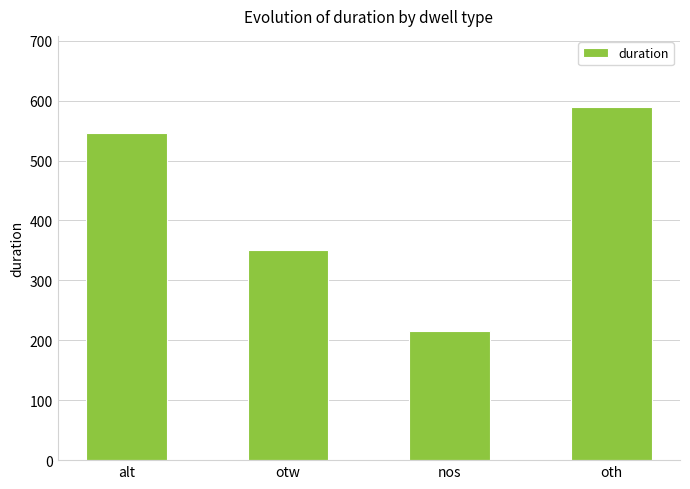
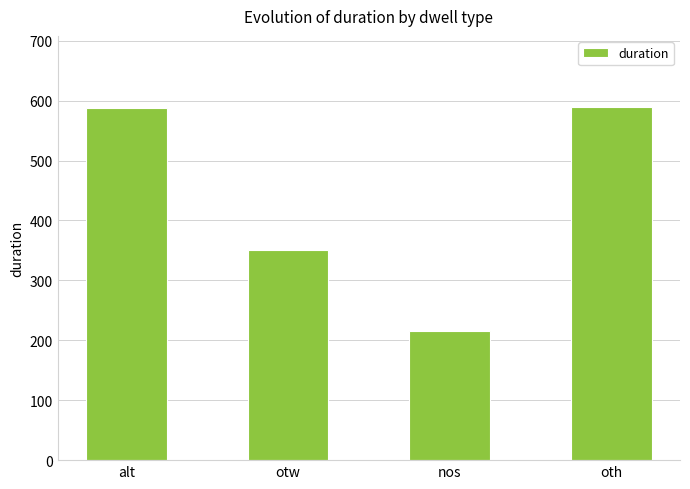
  {
-   "alt": 550,
+   "alt": 590,
    "otw": 350,
    "nos": 220,
    "oth": 590
  }
